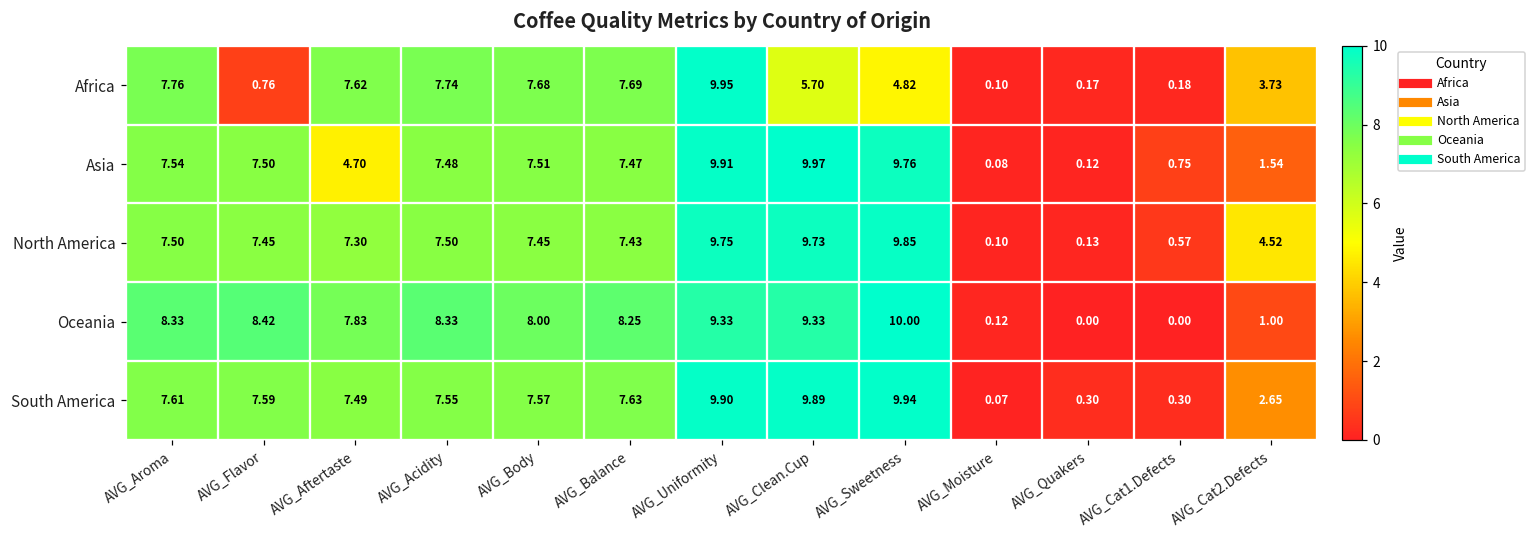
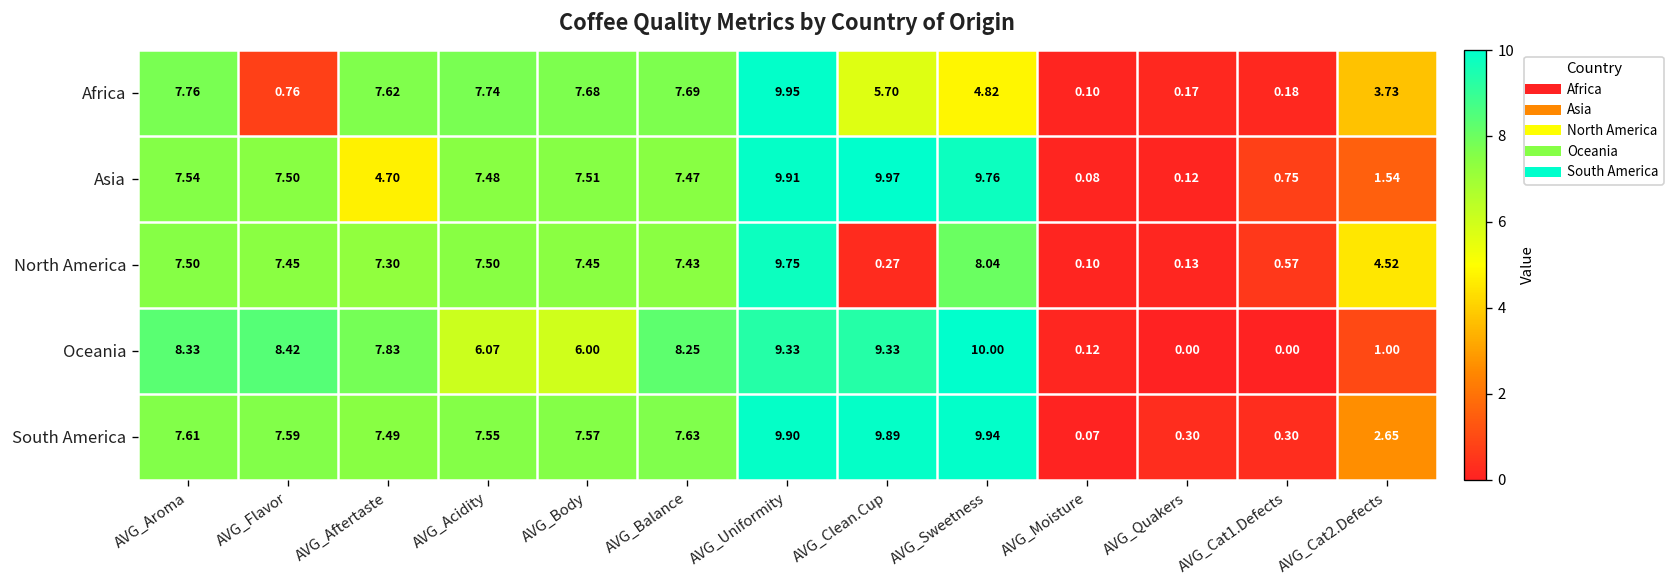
  {
    "Africa": {
      "AVG_Aroma": 7.76,
      "AVG_Flavor": 0.76,
      "AVG_Aftertaste": 7.62,
      "AVG_Acidity": 7.74,
      "AVG_Body": 7.68,
      "AVG_Balance": 7.69,
      "AVG_Uniformity": 9.95,
      "AVG_Clean.Cup": 5.70,
      "AVG_Sweetness": 4.82,
      "AVG_Moisture": 0.10,
      "AVG_Quakers": 0.17,
      "AVG_Cat1.Defects": 0.18,
      "AVG_Cat2.Defects": 3.73
    },
    "Asia": {
      "AVG_Aroma": 7.54,
      "AVG_Flavor": 7.50,
      "AVG_Aftertaste": 4.70,
      "AVG_Acidity": 7.48,
      "AVG_Body": 7.51,
      "AVG_Balance": 7.47,
      "AVG_Uniformity": 9.91,
      "AVG_Clean.Cup": 9.97,
      "AVG_Sweetness": 9.76,
      "AVG_Moisture": 0.08,
      "AVG_Quakers": 0.12,
      "AVG_Cat1.Defects": 0.75,
      "AVG_Cat2.Defects": 1.54
    },
    "North America": {
      "AVG_Aroma": 7.50,
      "AVG_Flavor": 7.45,
      "AVG_Aftertaste": 7.30,
      "AVG_Acidity": 7.50,
      "AVG_Body": 7.45,
      "AVG_Balance": 7.43,
      "AVG_Uniformity": 9.75,
-     "AVG_Clean.Cup": 9.73,
-     "AVG_Sweetness": 9.85,
+     "AVG_Clean.Cup": 0.27,
+     "AVG_Sweetness": 8.04,
      "AVG_Moisture": 0.10,
      "AVG_Quakers": 0.13,
      "AVG_Cat1.Defects": 0.57,
      "AVG_Cat2.Defects": 4.52
    },
    "Oceania": {
      "AVG_Aroma": 8.33,
      "AVG_Flavor": 8.42,
      "AVG_Aftertaste": 7.83,
-     "AVG_Acidity": 8.33,
-     "AVG_Body": 8.00,
+     "AVG_Acidity": 6.07,
+     "AVG_Body": 6.00,
      "AVG_Balance": 8.25,
      "AVG_Uniformity": 9.33,
      "AVG_Clean.Cup": 9.33,
      "AVG_Sweetness": 10.00,
      "AVG_Moisture": 0.12,
      "AVG_Quakers": 0.00,
      "AVG_Cat1.Defects": 0.00,
      "AVG_Cat2.Defects": 1.00
    },
    "South America": {
      "AVG_Aroma": 7.61,
      "AVG_Flavor": 7.59,
      "AVG_Aftertaste": 7.49,
      "AVG_Acidity": 7.55,
      "AVG_Body": 7.57,
      "AVG_Balance": 7.63,
      "AVG_Uniformity": 9.90,
      "AVG_Clean.Cup": 9.89,
      "AVG_Sweetness": 9.94,
      "AVG_Moisture": 0.07,
      "AVG_Quakers": 0.30,
      "AVG_Cat1.Defects": 0.30,
      "AVG_Cat2.Defects": 2.65
    }
  }
